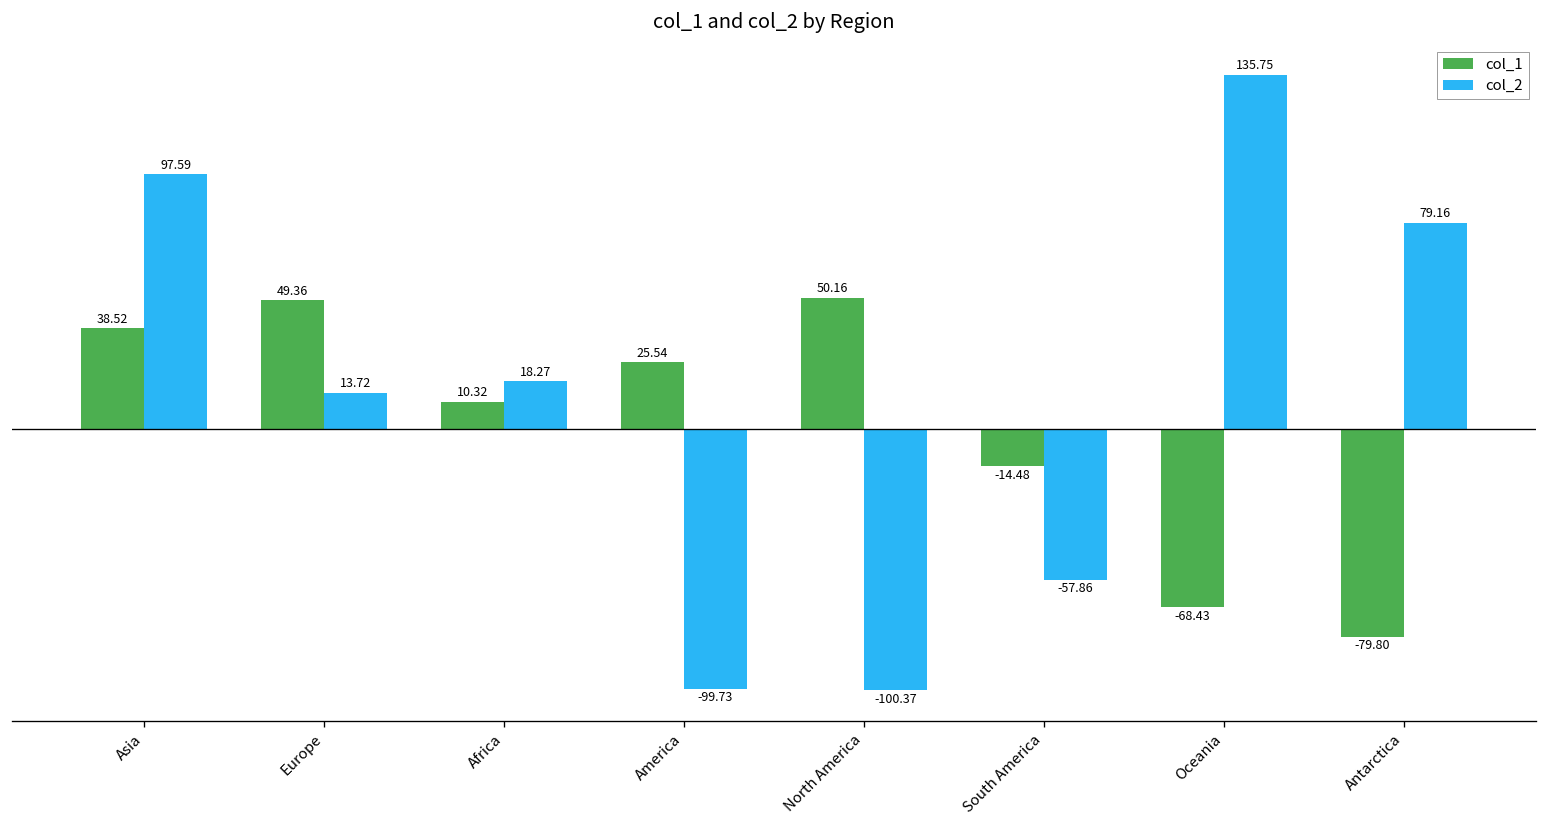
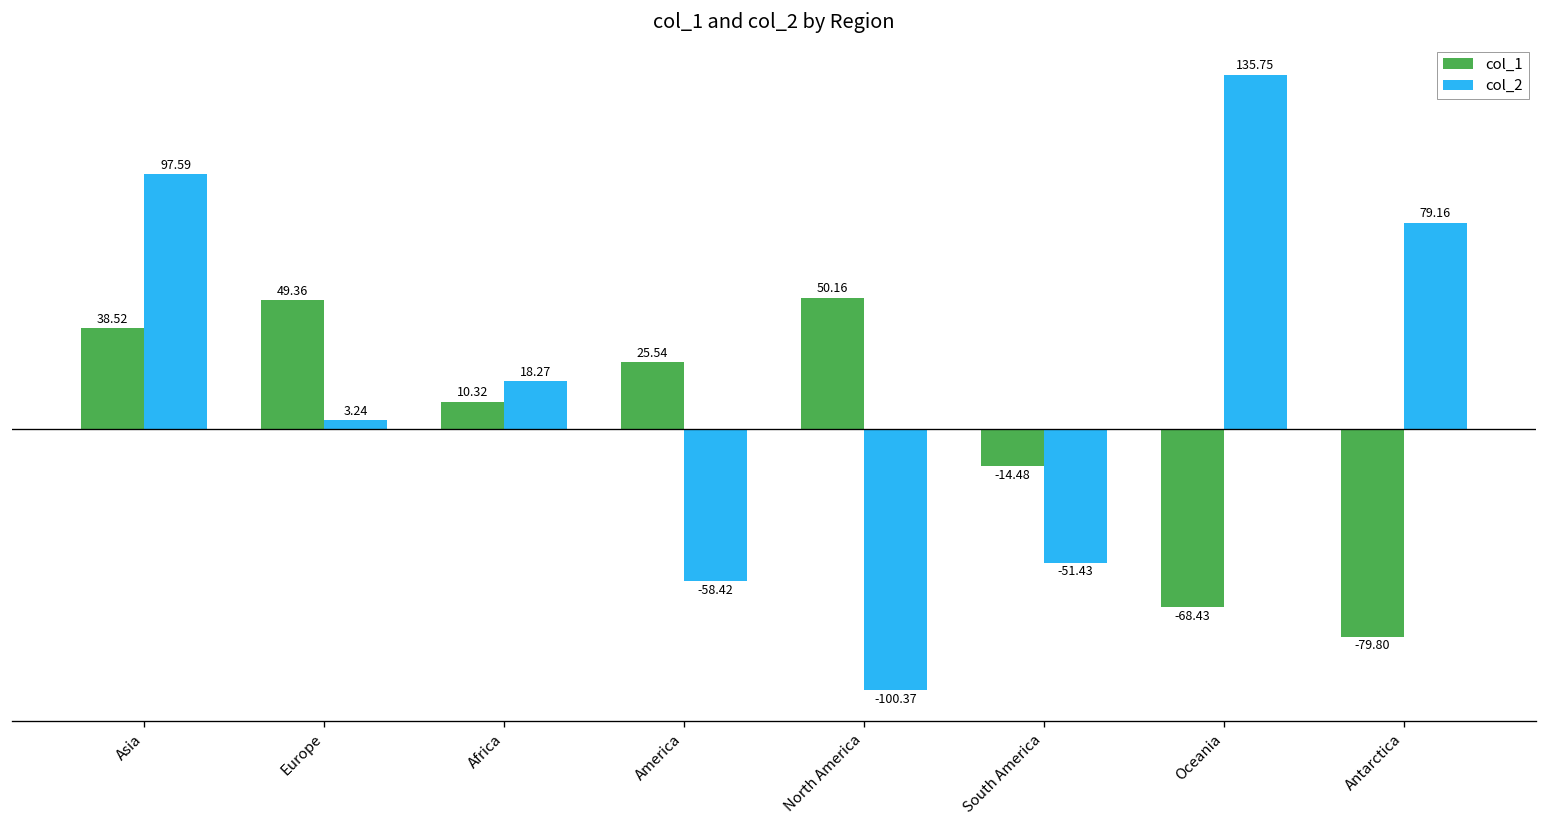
  {
    "col_1": {
      "Asia": 38.52,
      "Europe": 49.36,
      "Africa": 10.32,
      "America": 25.54,
      "North America": 50.16,
      "South America": -14.48,
      "Oceania": -68.43,
      "Antarctica": -79.80
    },
    "col_2": {
      "Asia": 97.59,
-     "Europe": 13.72,
+     "Europe": 3.24,
      "Africa": 18.27,
-     "America": -99.73,
+     "America": -58.42,
      "North America": -100.37,
-     "South America": -57.86,
+     "South America": -51.43,
      "Oceania": 135.75,
      "Antarctica": 79.16
    }
  }
